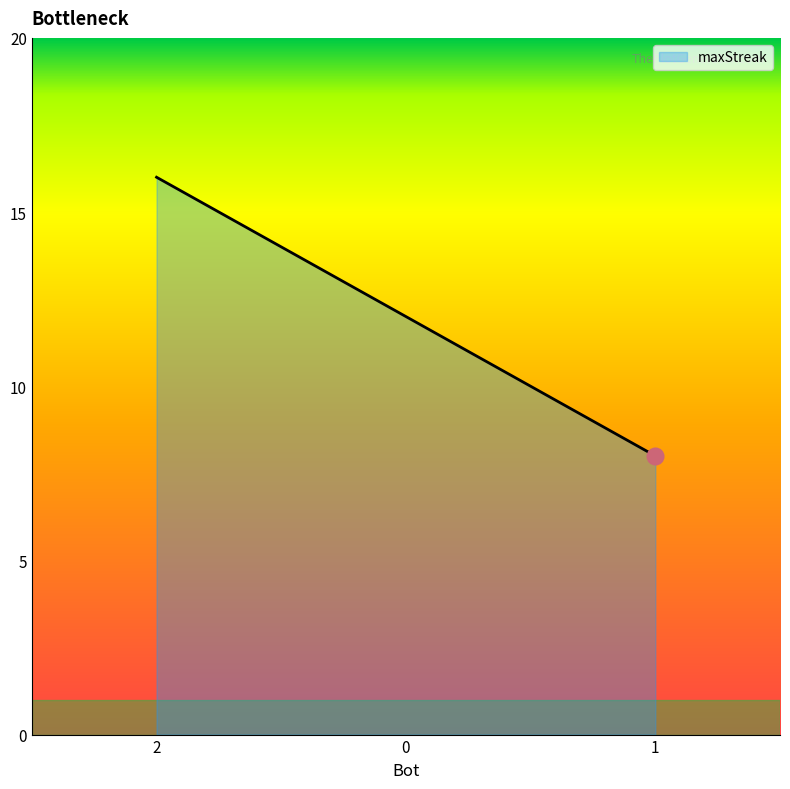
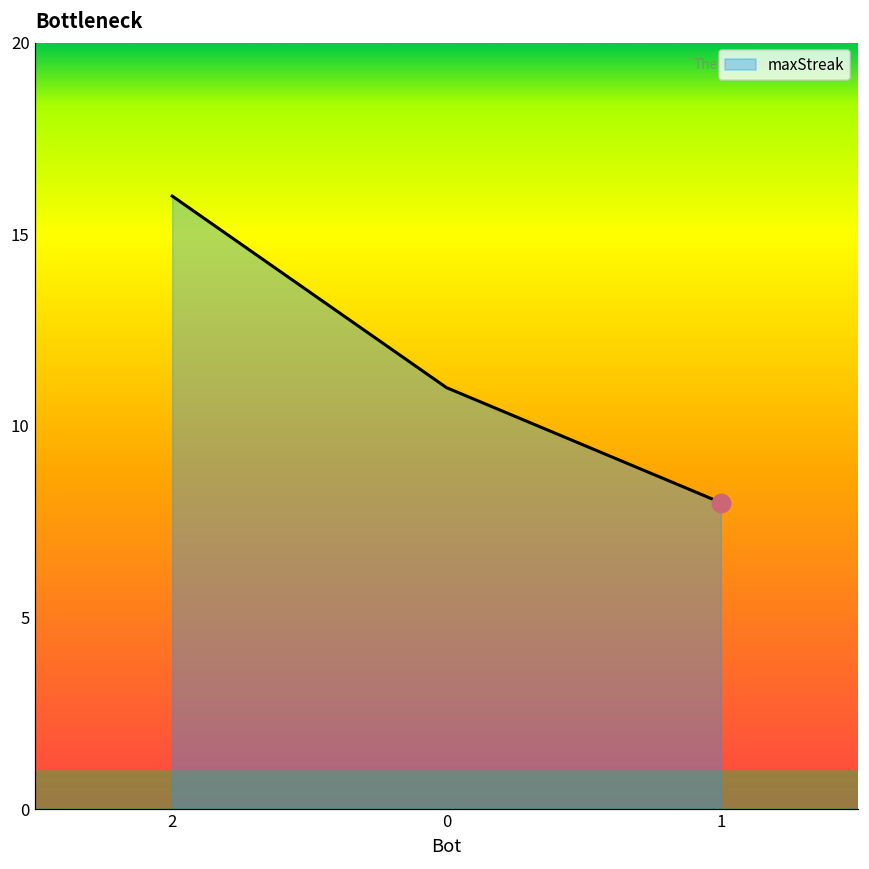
  {
    "maxStreak": {
      "2": 16,
-     "0": 12
+     "0": 11
    }
  }
